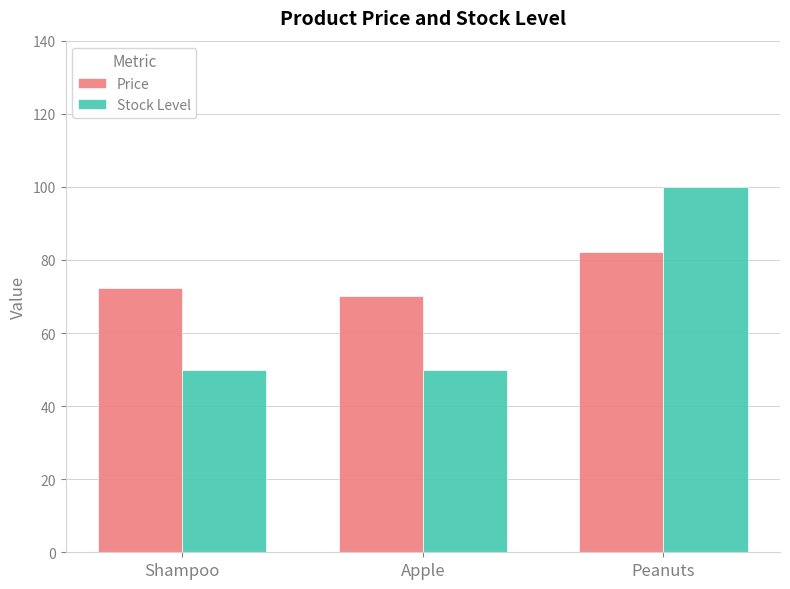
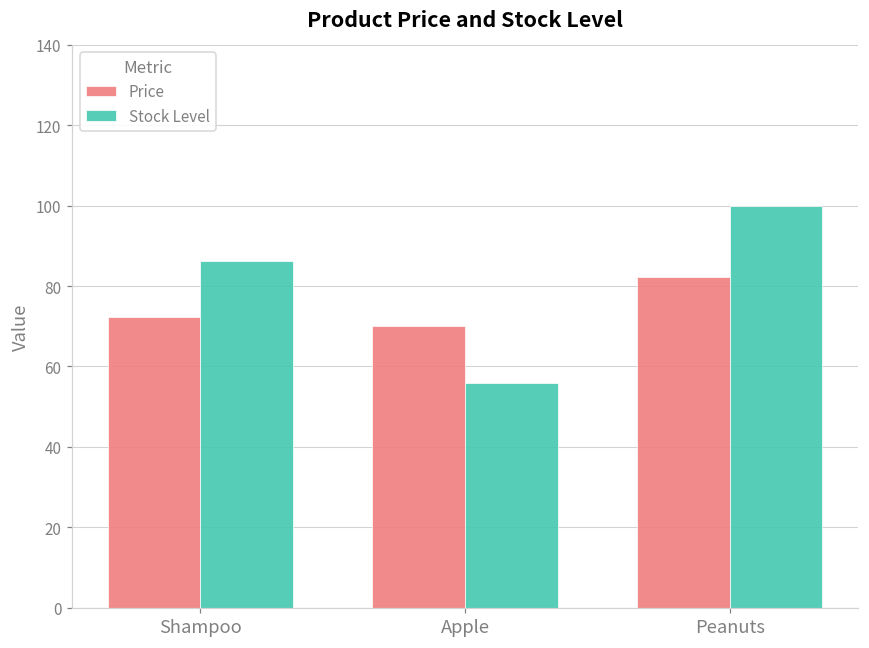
  {
    "Price": {
      "Shampoo": 72,
      "Apple": 70,
      "Peanuts": 82
    },
    "Stock Level": {
-     "Shampoo": 50,
-     "Apple": 50,
+     "Shampoo": 86,
+     "Apple": 56,
      "Peanuts": 100
    }
  }
